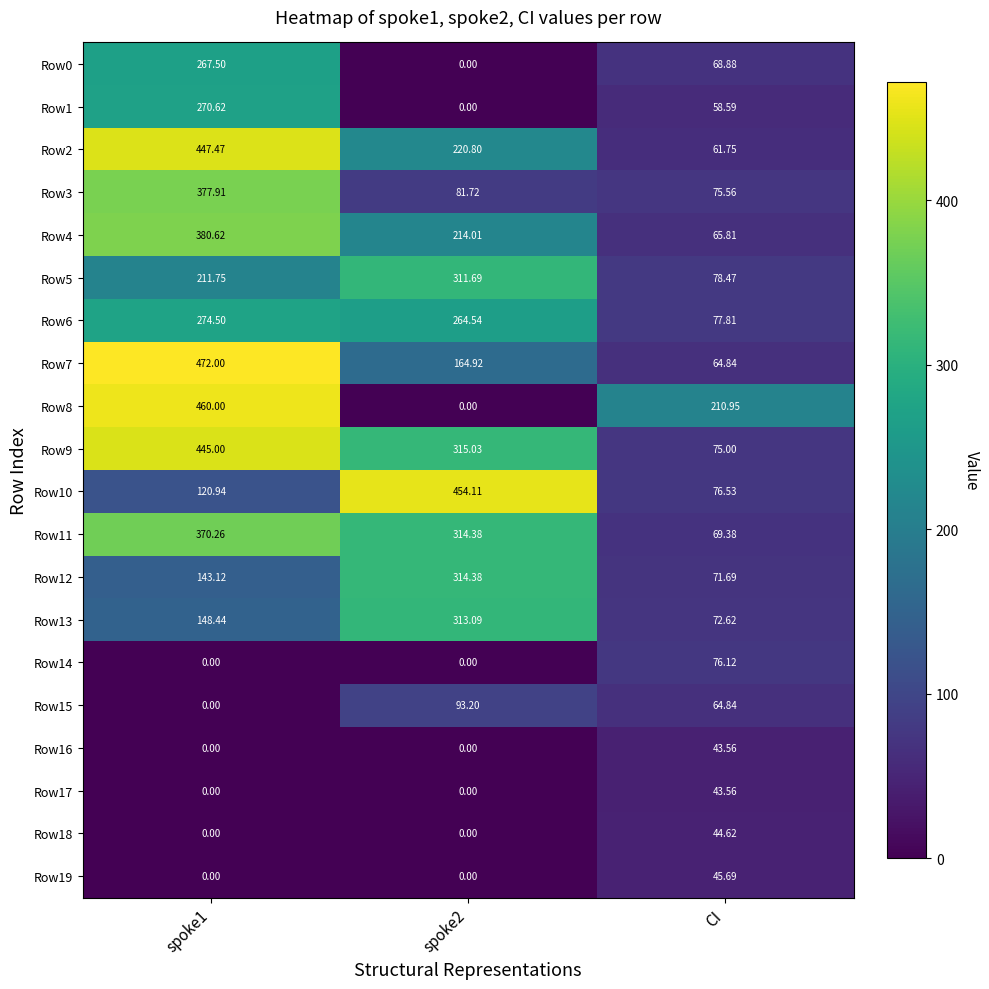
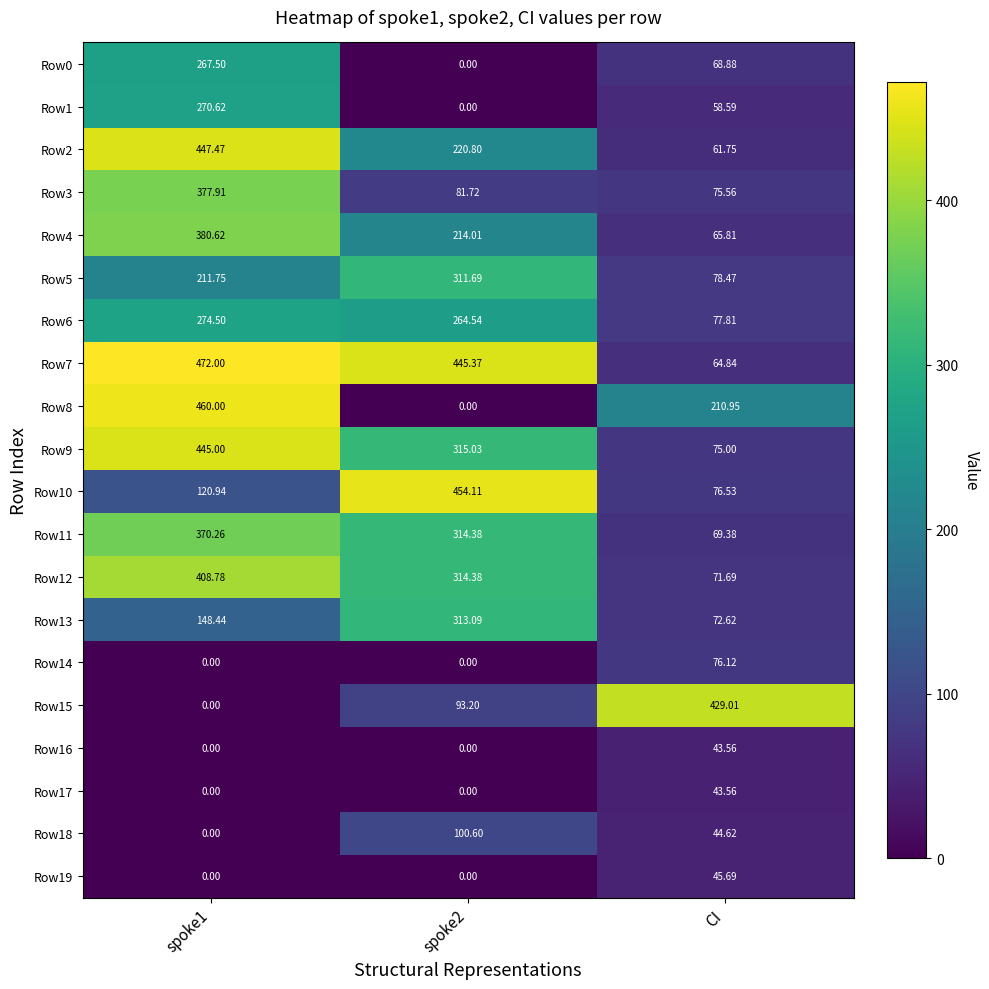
  {
    "Row0": {
      "spoke1": 267.50,
      "spoke2": 0.00,
      "CI": 68.88
    },
    "Row1": {
      "spoke1": 270.62,
      "spoke2": 0.00,
      "CI": 58.59
    },
    "Row2": {
      "spoke1": 447.47,
      "spoke2": 220.80,
      "CI": 61.75
    },
    "Row3": {
      "spoke1": 377.91,
      "spoke2": 81.72,
      "CI": 75.56
    },
    "Row4": {
      "spoke1": 380.62,
      "spoke2": 214.01,
      "CI": 65.81
    },
    "Row5": {
      "spoke1": 211.75,
      "spoke2": 311.69,
      "CI": 78.47
    },
    "Row6": {
      "spoke1": 274.50,
      "spoke2": 264.54,
      "CI": 77.81
    },
    "Row7": {
      "spoke1": 472.00,
-     "spoke2": 164.92,
+     "spoke2": 445.37,
      "CI": 64.84
    },
    "Row8": {
      "spoke1": 460.00,
      "spoke2": 0.00,
      "CI": 210.95
    },
    "Row9": {
      "spoke1": 445.00,
      "spoke2": 315.03,
      "CI": 75.00
    },
    "Row10": {
      "spoke1": 120.94,
      "spoke2": 454.11,
      "CI": 76.53
    },
    "Row11": {
      "spoke1": 370.26,
      "spoke2": 314.38,
      "CI": 69.38
    },
    "Row12": {
-     "spoke1": 143.12,
+     "spoke1": 408.78,
      "spoke2": 314.38,
      "CI": 71.69
    },
    "Row13": {
      "spoke1": 148.44,
      "spoke2": 313.09,
      "CI": 72.62
    },
    "Row14": {
      "spoke1": 0.00,
      "spoke2": 0.00,
      "CI": 76.12
    },
    "Row15": {
      "spoke1": 0.00,
      "spoke2": 93.20,
-     "CI": 64.84
+     "CI": 429.01
    },
    "Row16": {
      "spoke1": 0.00,
      "spoke2": 0.00,
      "CI": 43.56
    },
    "Row17": {
      "spoke1": 0.00,
      "spoke2": 0.00,
      "CI": 43.56
    },
    "Row18": {
      "spoke1": 0.00,
-     "spoke2": 0.00,
+     "spoke2": 100.60,
      "CI": 44.62
    },
    "Row19": {
      "spoke1": 0.00,
      "spoke2": 0.00,
      "CI": 45.69
    }
  }
